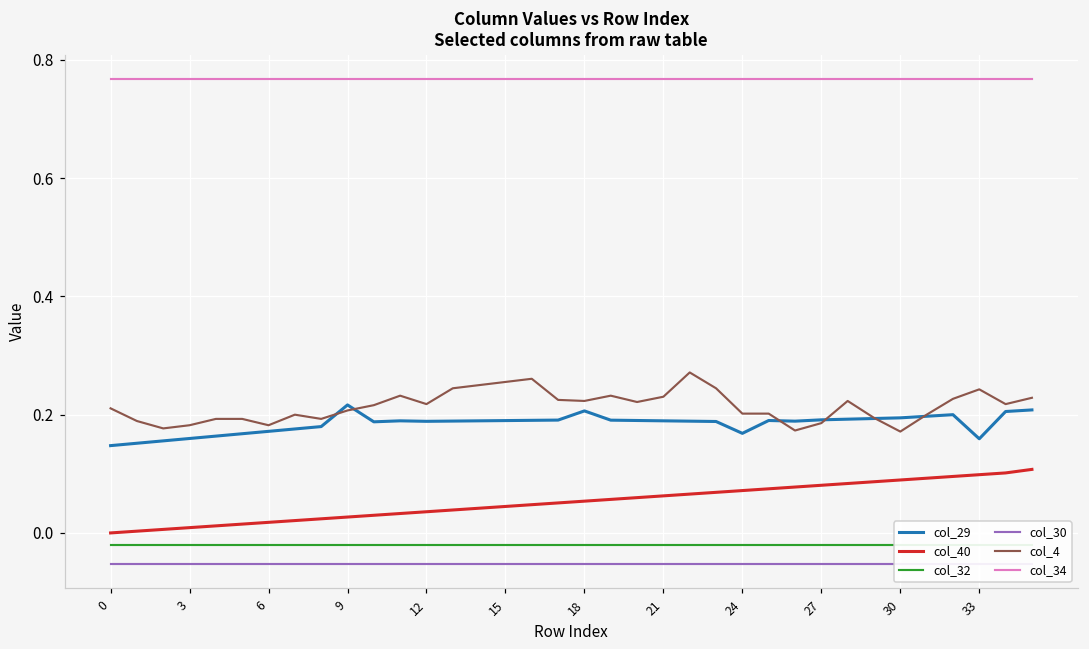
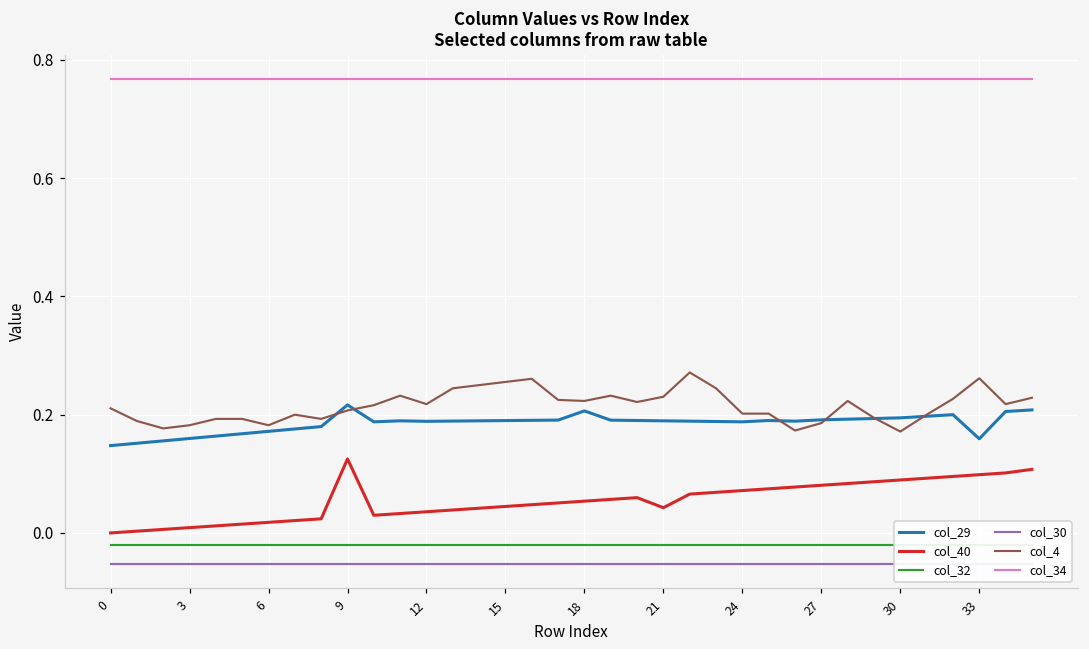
  {
    "col_29": {
      "0": 0.15,
      "3": 0.16,
      "6": 0.17,
      "9": 0.22,
      "12": 0.19,
      "15": 0.19,
      "18": 0.21,
      "21": 0.19,
-     "24": 0.17,
+     "24": 0.19,
      "27": 0.19,
      "30": 0.19,
      "33": 0.16
    },
    "col_40": {
      "0": 0.00,
      "3": 0.01,
      "6": 0.02,
-     "9": 0.03,
+     "9": 0.13,
      "12": 0.04,
      "15": 0.04,
      "18": 0.05,
-     "21": 0.06,
+     "21": 0.04,
      "24": 0.07,
      "27": 0.08,
      "30": 0.09,
      "33": 0.10
    },
    "col_32": {
      "0": -0.02,
      "3": -0.02,
      "6": -0.02,
      "9": -0.02,
      "12": -0.02,
      "15": -0.02,
      "18": -0.02,
      "21": -0.02,
      "24": -0.02,
      "27": -0.02
    },
    "col_30": {
      "0": -0.05,
      "3": -0.05,
      "6": -0.05,
      "9": -0.05,
      "12": -0.05,
      "15": -0.05,
      "18": -0.05,
      "21": -0.05,
      "24": -0.05,
      "27": -0.05
    },
    "col_4": {
      "0": 0.21,
      "3": 0.18,
      "6": 0.18,
      "9": 0.21,
      "12": 0.22,
      "15": 0.26,
      "18": 0.22,
      "21": 0.23,
      "24": 0.20,
      "27": 0.19,
      "30": 0.17,
-     "33": 0.24
+     "33": 0.26
    },
    "col_34": {
      "0": 0.77,
      "3": 0.77,
      "6": 0.77,
      "9": 0.77,
      "12": 0.77,
      "15": 0.77,
      "18": 0.77,
      "21": 0.77,
      "24": 0.77,
      "27": 0.77,
      "30": 0.77,
      "33": 0.77
    }
  }
